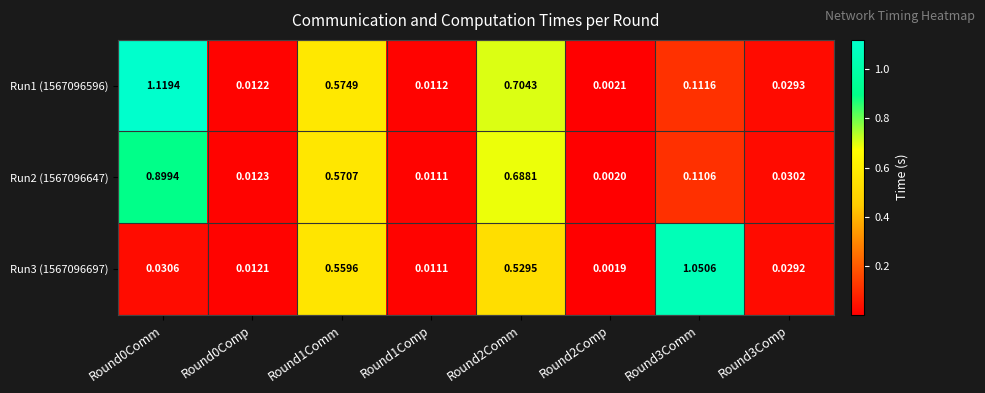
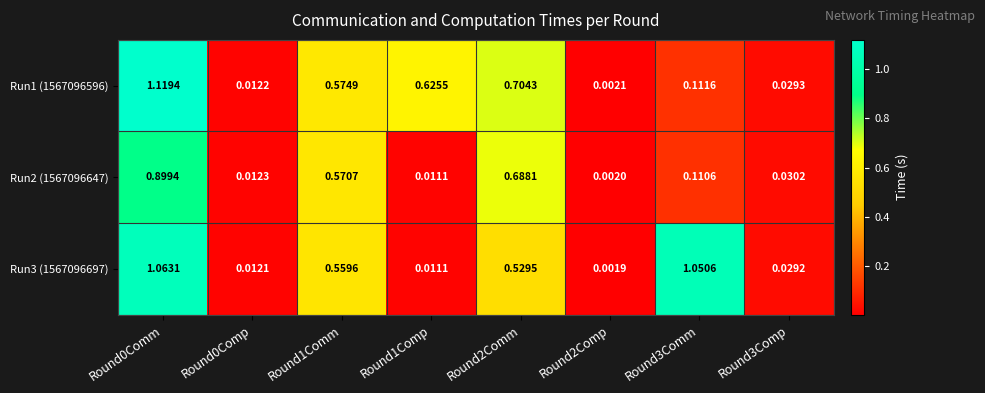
  {
    "Run1 (1567096596)": {
      "Round0Comm": 1.1194,
      "Round0Comp": 0.0122,
      "Round1Comm": 0.5749,
-     "Round1Comp": 0.0112,
+     "Round1Comp": 0.6255,
      "Round2Comm": 0.7043,
      "Round2Comp": 0.0021,
      "Round3Comm": 0.1116,
      "Round3Comp": 0.0293
    },
    "Run2 (1567096647)": {
      "Round0Comm": 0.8994,
      "Round0Comp": 0.0123,
      "Round1Comm": 0.5707,
      "Round1Comp": 0.0111,
      "Round2Comm": 0.6881,
      "Round2Comp": 0.0020,
      "Round3Comm": 0.1106,
      "Round3Comp": 0.0302
    },
    "Run3 (1567096697)": {
-     "Round0Comm": 0.0306,
+     "Round0Comm": 1.0631,
      "Round0Comp": 0.0121,
      "Round1Comm": 0.5596,
      "Round1Comp": 0.0111,
      "Round2Comm": 0.5295,
      "Round2Comp": 0.0019,
      "Round3Comm": 1.0506,
      "Round3Comp": 0.0292
    }
  }
